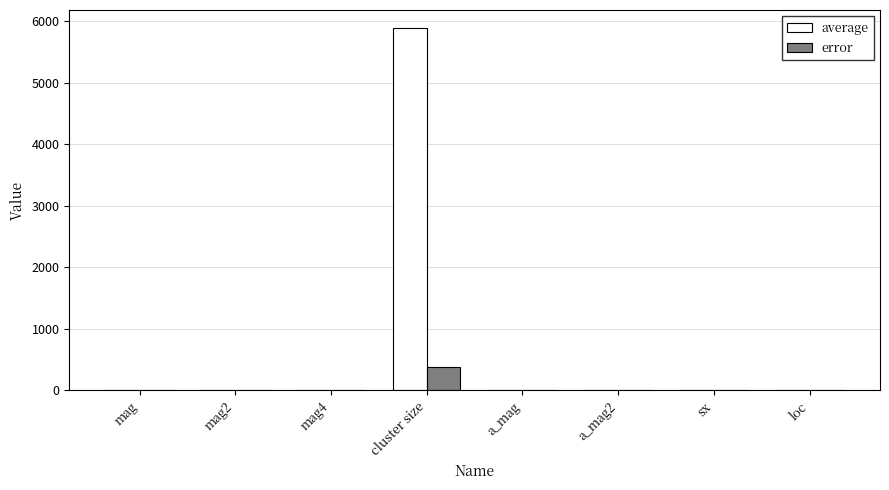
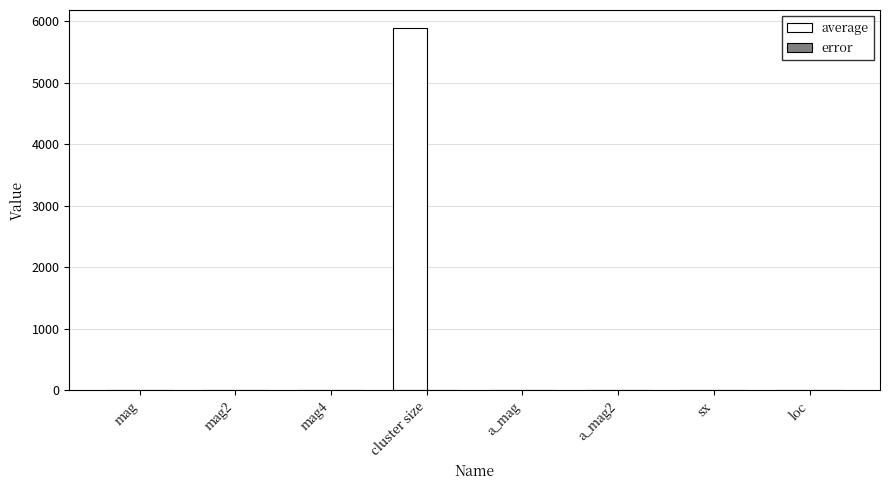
  {
    "average": {
      "cluster size": 5900
    },
    "error": {
-     "cluster size": 400
+     "cluster size": 0
    }
  }
